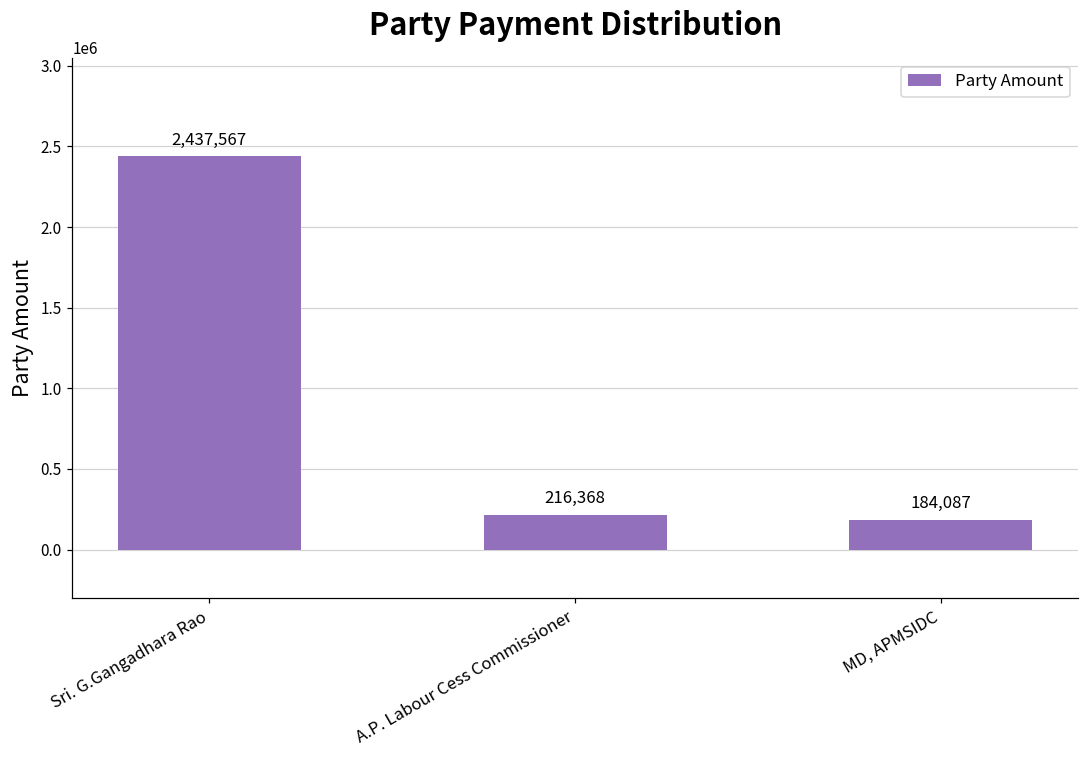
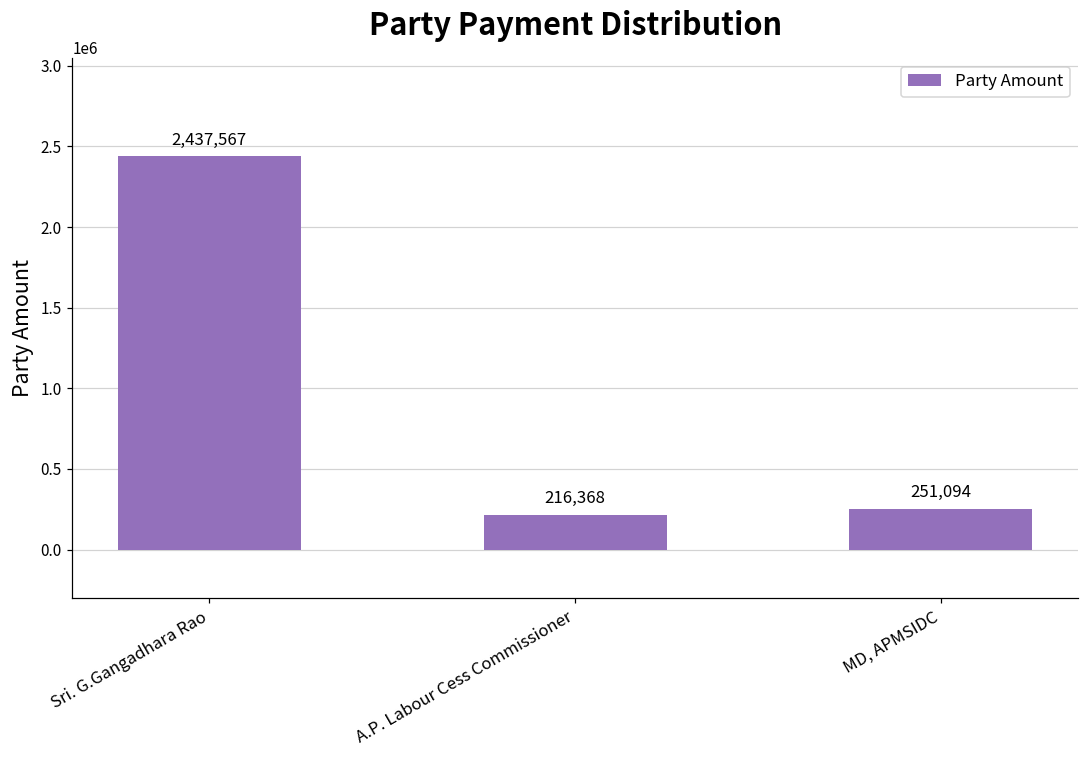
  {
    "Sri. G.Gangadhara Rao": "2,437,567",
    "A.P. Labour Cess Commissioner": "216,368",
-   "MD, APMSIDC": "184,087"
+   "MD, APMSIDC": "251,094"
  }
